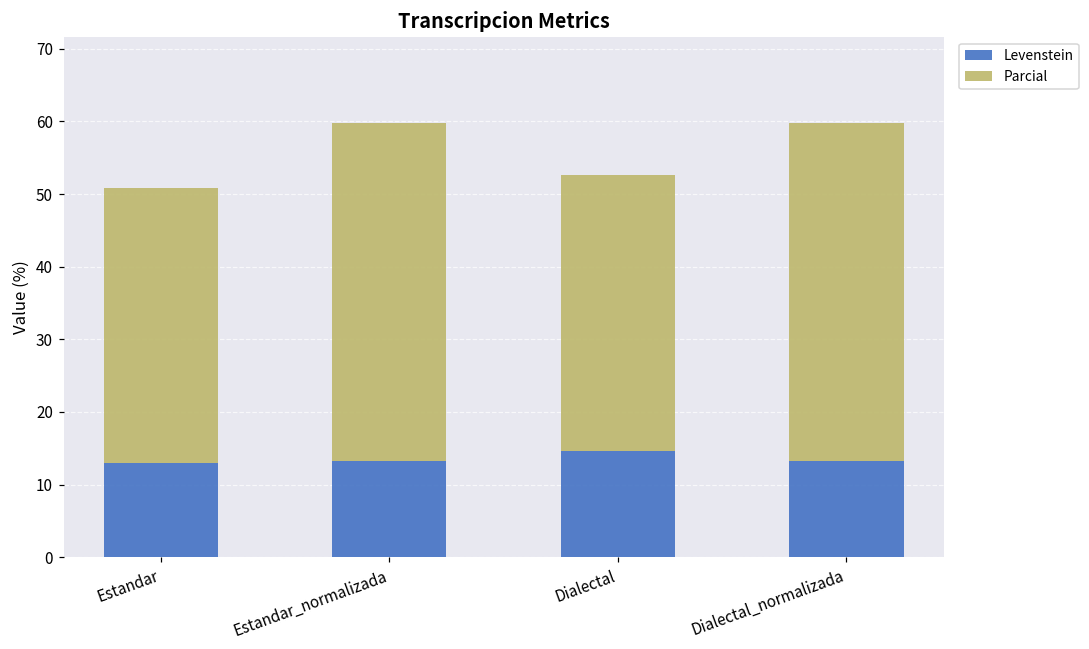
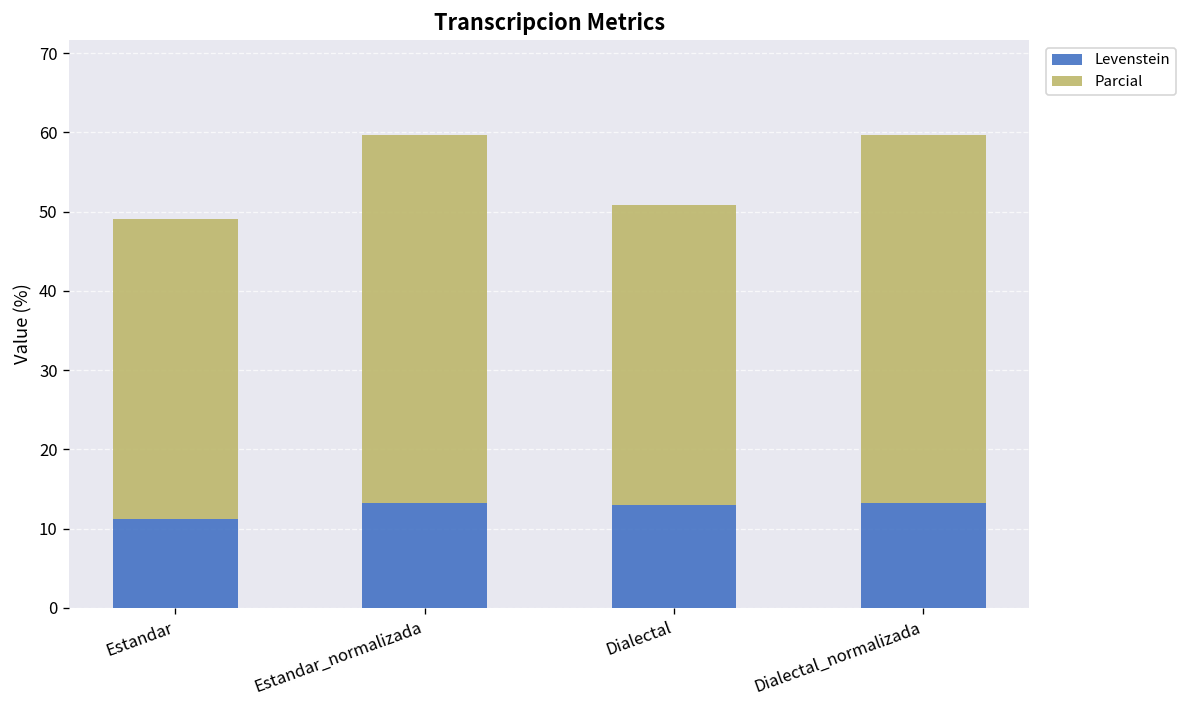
  {
    "Levenstein": {
-     "Estandar": 13,
+     "Estandar": 11,
      "Estandar_normalizada": 13,
-     "Dialectal": 15,
+     "Dialectal": 13,
      "Dialectal_normalizada": 13
    },
    "Parcial": {
      "Estandar": 38,
      "Estandar_normalizada": 47,
      "Dialectal": 38,
      "Dialectal_normalizada": 47
    }
  }
